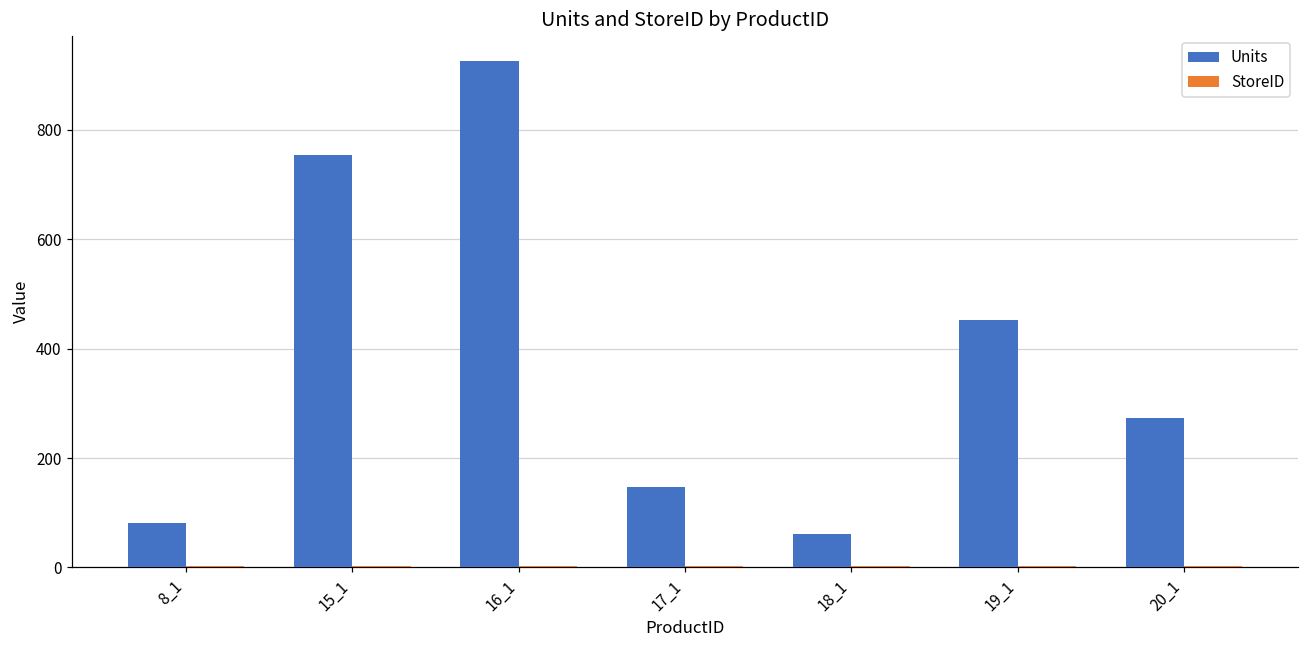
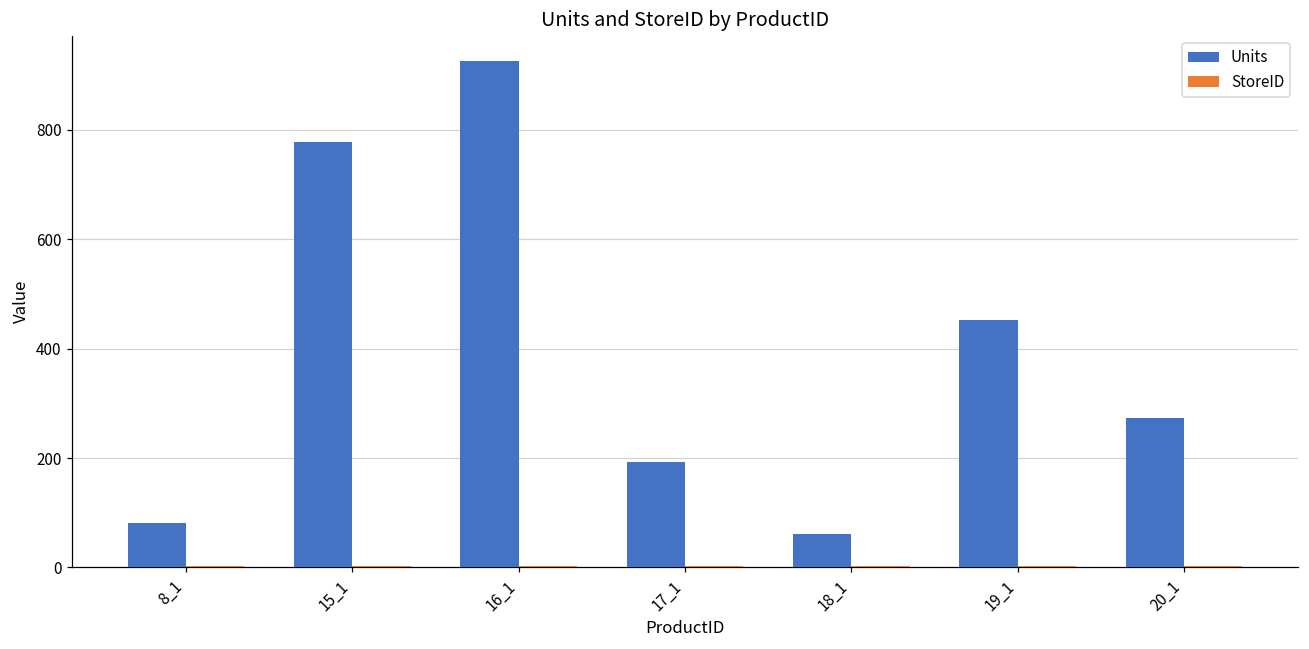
  {
    "Units": {
      "8_1": 80,
-     "15_1": 750,
+     "15_1": 780,
      "16_1": 930,
-     "17_1": 150,
+     "17_1": 190,
      "18_1": 60,
      "19_1": 450,
      "20_1": 270
    }
  }
